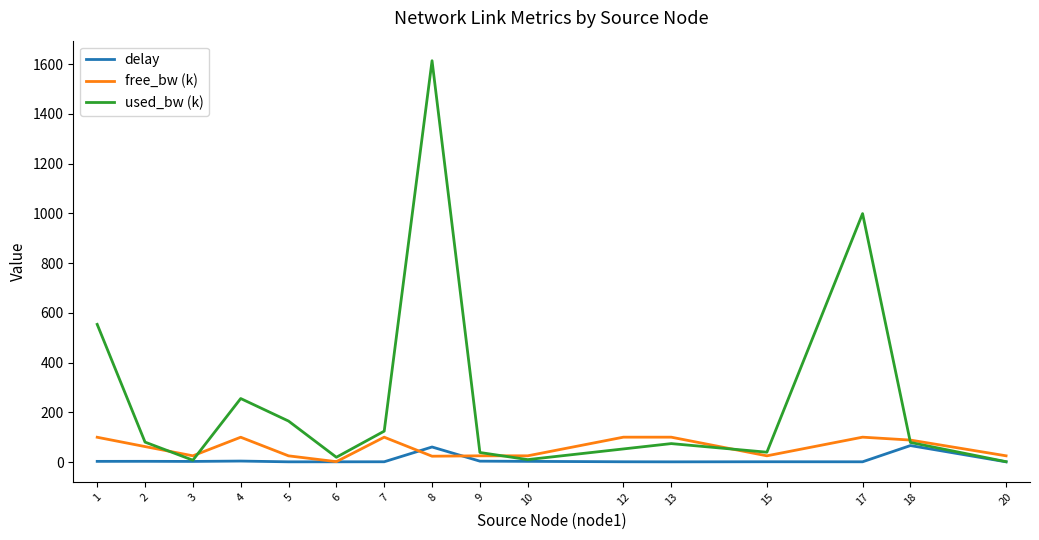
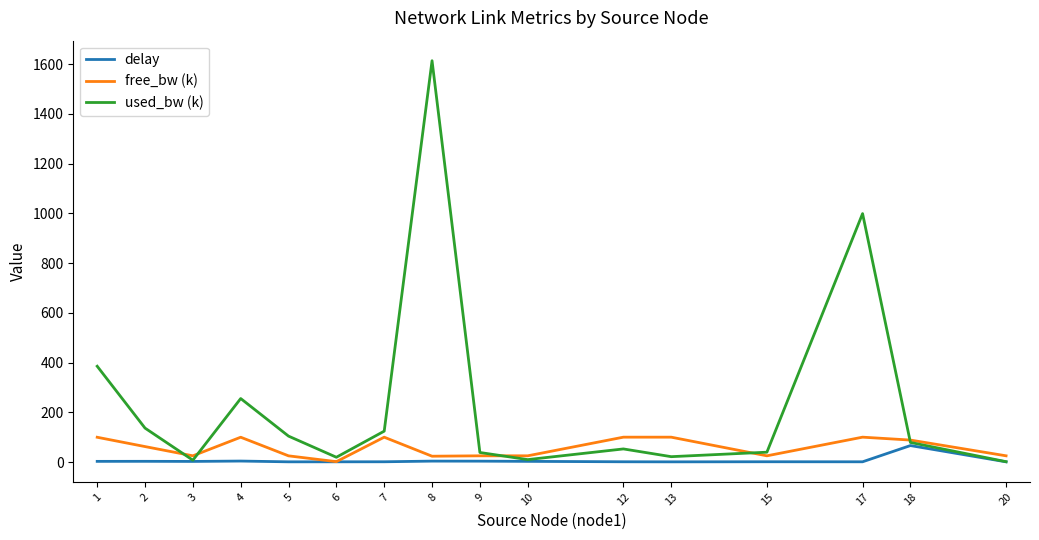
  {
    "delay": {
      "1": 0,
      "2": 0,
      "4": 0,
      "5": 0,
      "7": 0,
-     "8": 60,
+     "8": 0,
      "9": 0,
      "12": 0,
      "13": 0,
      "15": 0,
      "17": 0,
      "18": 70
    },
    "free_bw (k)": {
      "1": 100,
      "2": 60,
      "3": 20,
      "4": 100,
      "5": 20,
      "7": 100,
      "8": 20,
      "9": 20,
      "10": 20,
      "12": 100,
      "13": 100,
      "15": 20,
      "17": 100,
      "20": 20
    },
    "used_bw (k)": {
-     "1": 550,
-     "2": 80,
+     "1": 390,
+     "2": 140,
      "4": 260,
-     "5": 160,
+     "5": 100,
      "6": 20,
      "7": 120,
      "8": 1610,
      "9": 40,
      "12": 50,
-     "13": 70,
+     "13": 20,
      "15": 40,
      "17": 1000
    }
  }
